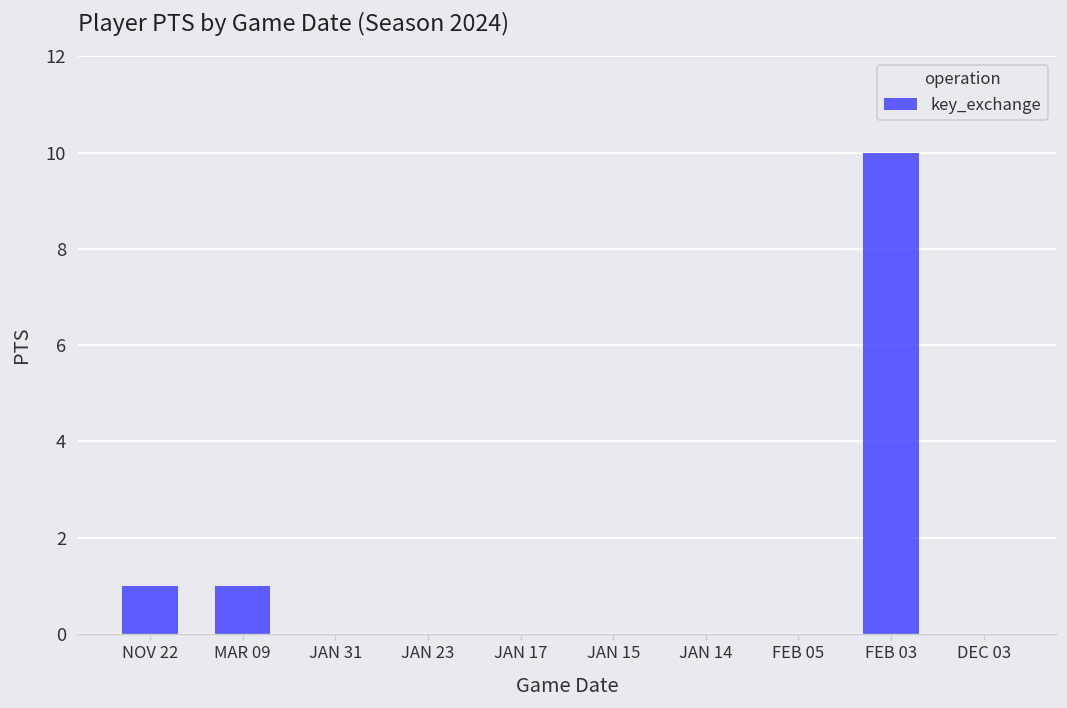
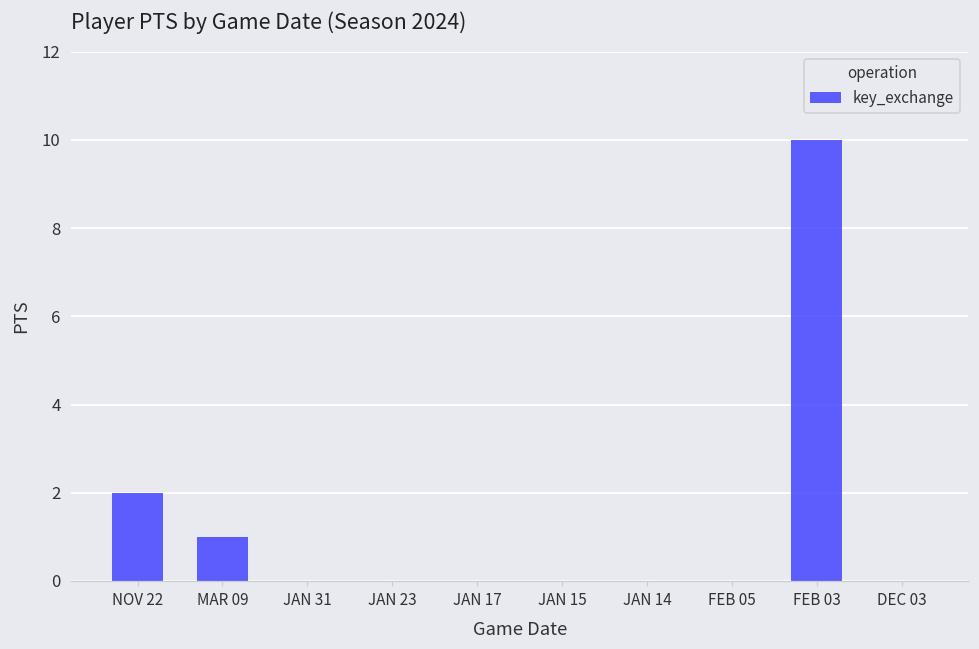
  {
-   "NOV 22": 1,
+   "NOV 22": 2,
    "MAR 09": 1,
    "JAN 31": 0,
    "JAN 23": 0,
    "JAN 17": 0,
    "JAN 15": 0,
    "JAN 14": 0,
    "FEB 05": 0,
    "FEB 03": 10,
    "DEC 03": 0
  }
